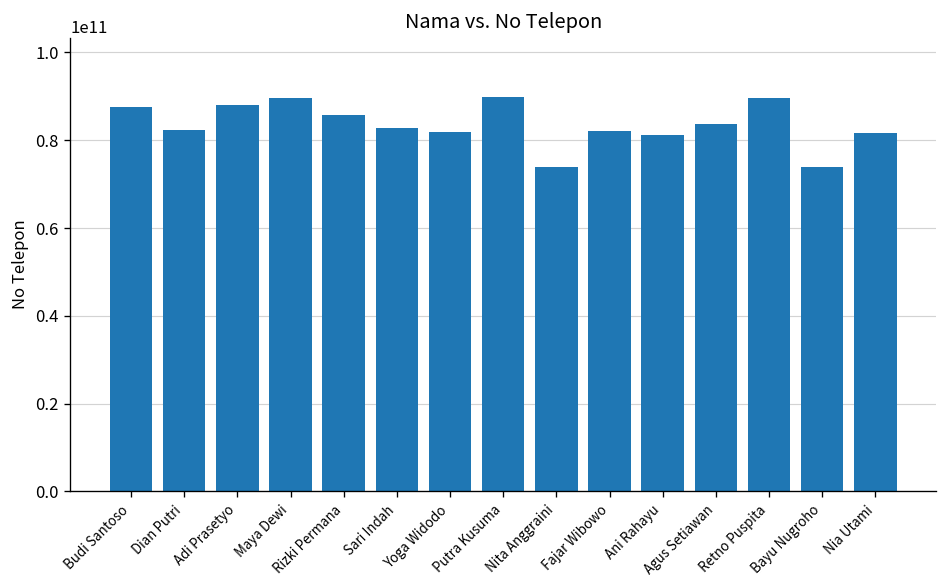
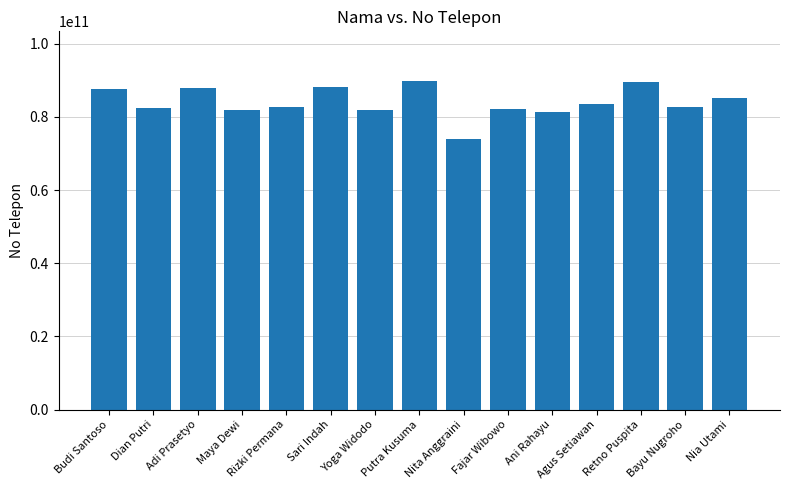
  {
    "Budi Santoso": 88000000000,
    "Dian Putri": 82000000000,
    "Adi Prasetyo": 88000000000,
-   "Maya Dewi": 90000000000,
-   "Rizki Permana": 86000000000,
-   "Sari Indah": 83000000000,
+   "Maya Dewi": 82000000000,
+   "Rizki Permana": 83000000000,
+   "Sari Indah": 88000000000,
    "Yoga Widodo": 82000000000,
    "Putra Kusuma": 90000000000,
    "Nita Anggraini": 74000000000,
    "Fajar Wibowo": 82000000000,
    "Ani Rahayu": 81000000000,
    "Agus Setiawan": 84000000000,
    "Retno Puspita": 90000000000,
-   "Bayu Nugroho": 74000000000,
-   "Nia Utami": 82000000000
+   "Bayu Nugroho": 83000000000,
+   "Nia Utami": 85000000000
  }
